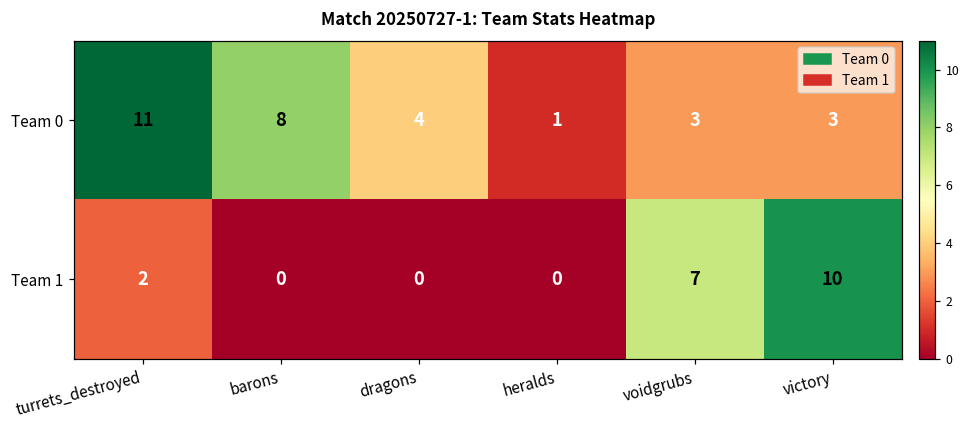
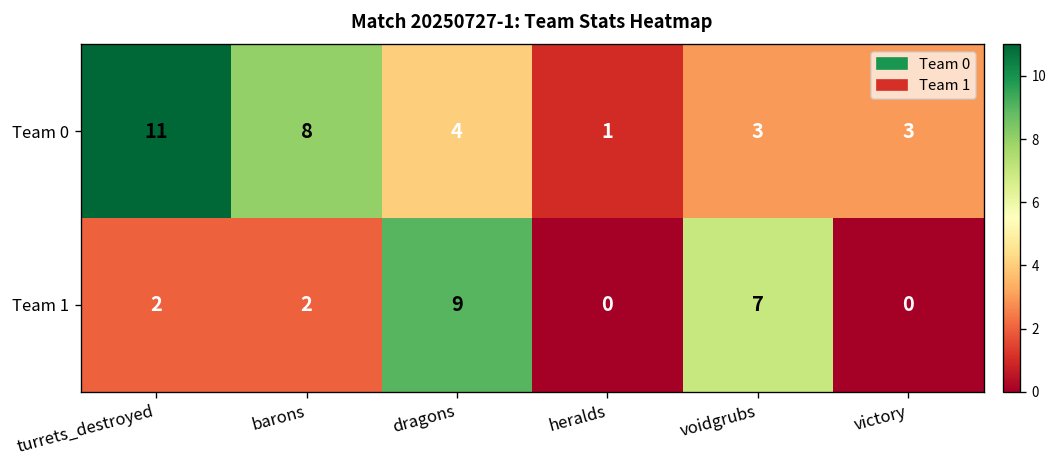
  {
    "Team 0": {
      "turrets_destroyed": 11,
      "barons": 8,
      "dragons": 4,
      "heralds": 1,
      "voidgrubs": 3,
      "victory": 3
    },
    "Team 1": {
      "turrets_destroyed": 2,
-     "barons": 0,
-     "dragons": 0,
+     "barons": 2,
+     "dragons": 9,
      "heralds": 0,
      "voidgrubs": 7,
-     "victory": 10
+     "victory": 0
    }
  }
